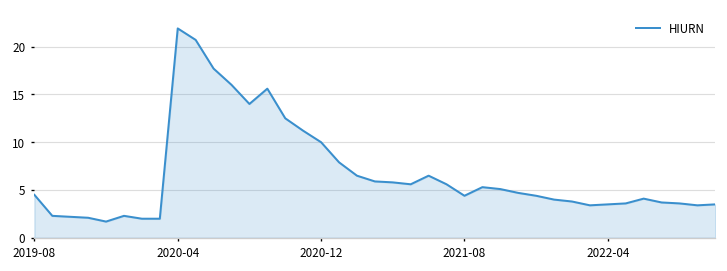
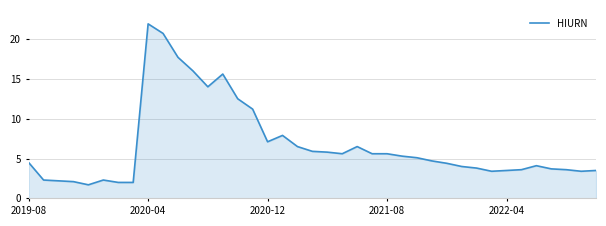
  {
    "2019-08": 5,
    "2020-04": 22,
-   "2020-12": 10,
-   "2021-08": 4,
+   "2020-12": 7,
+   "2021-08": 6,
    "2022-04": 4
  }
